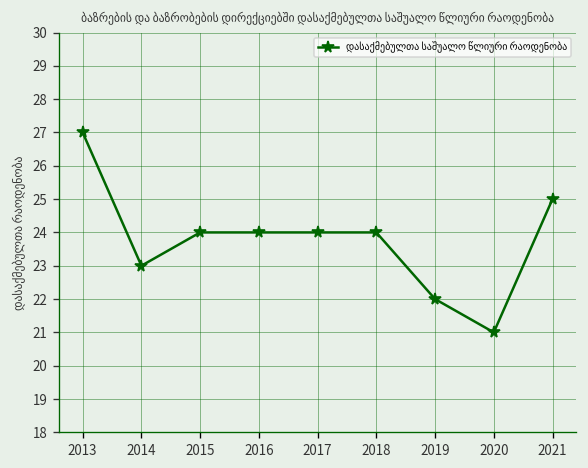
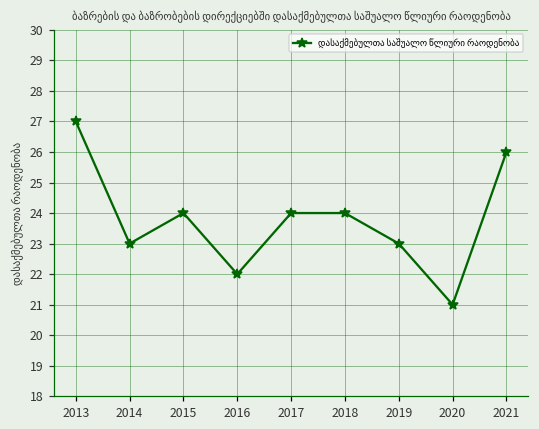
  {
    "2013": 27,
    "2014": 23,
    "2015": 24,
-   "2016": 24,
+   "2016": 22,
    "2017": 24,
    "2018": 24,
-   "2019": 22,
+   "2019": 23,
    "2020": 21,
-   "2021": 25
+   "2021": 26
  }
